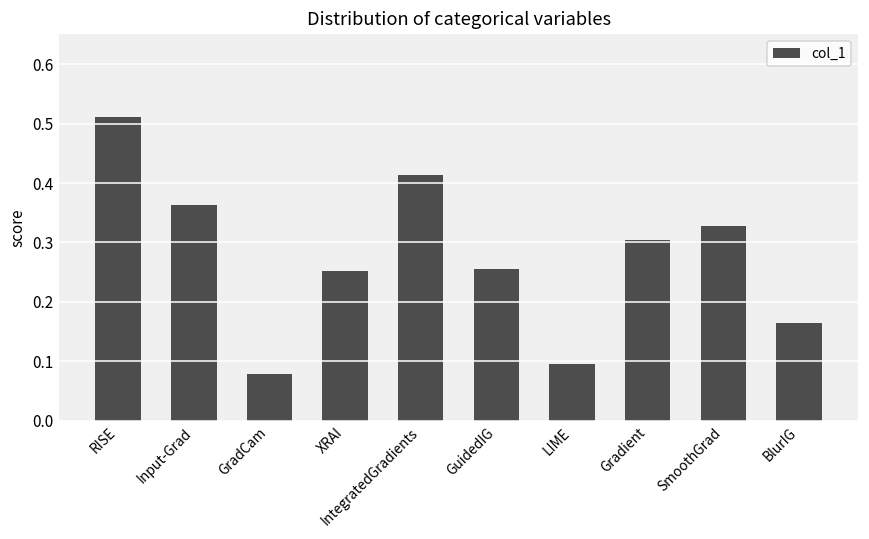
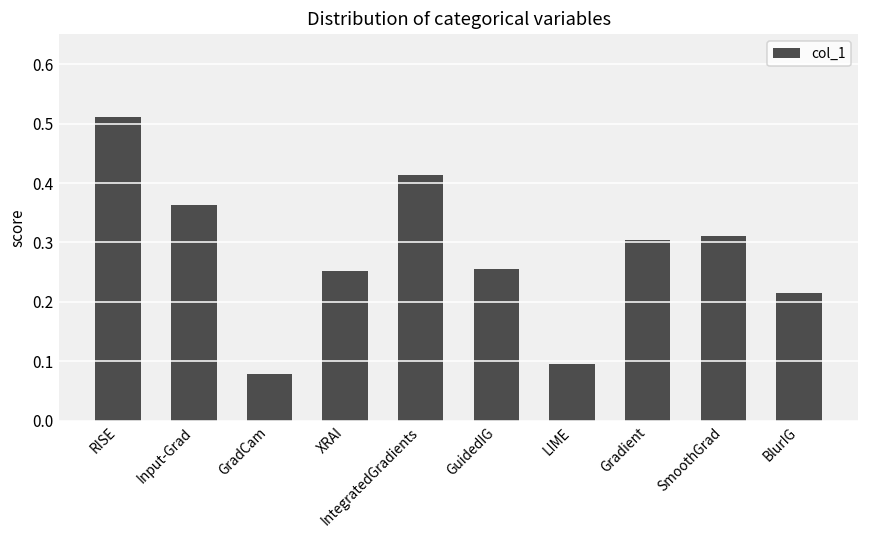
  {
    "RISE": 0.51,
    "Input-Grad": 0.36,
    "GradCam": 0.08,
    "XRAI": 0.25,
    "IntegratedGradients": 0.41,
    "GuidedIG": 0.26,
    "LIME": 0.10,
    "Gradient": 0.30,
-   "SmoothGrad": 0.33,
-   "BlurIG": 0.16
+   "SmoothGrad": 0.31,
+   "BlurIG": 0.22
  }
